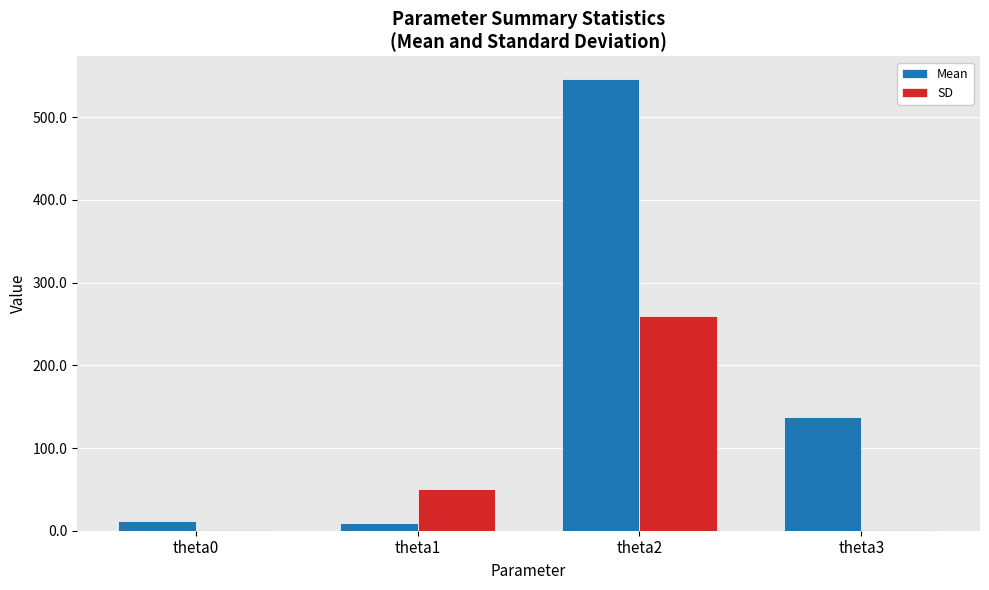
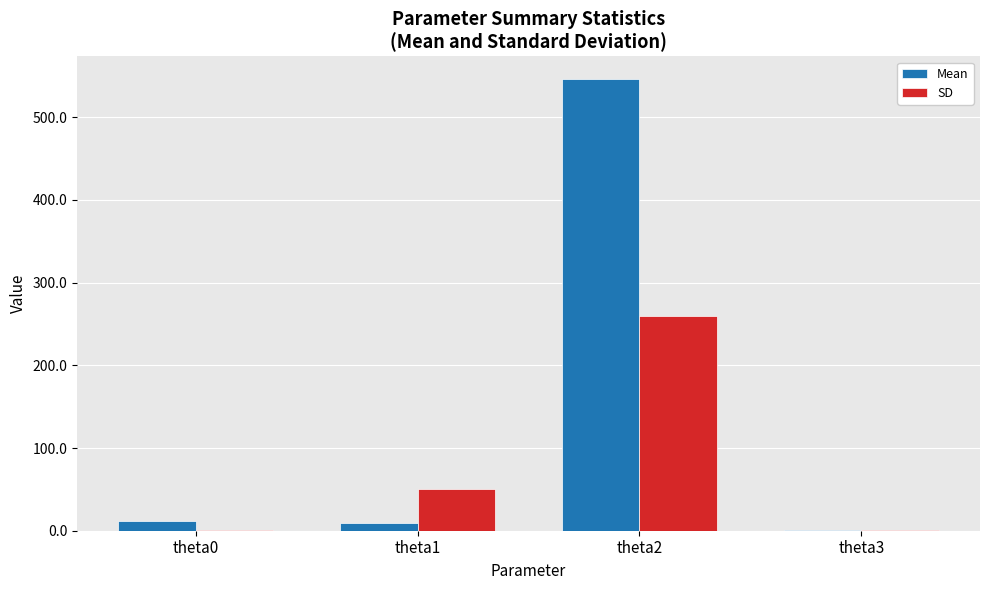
  {
    "Mean": {
      "theta0": 10,
      "theta1": 10,
      "theta2": 550,
-     "theta3": 140
+     "theta3": 0
    },
    "SD": {
      "theta1": 50,
      "theta2": 260
    }
  }
